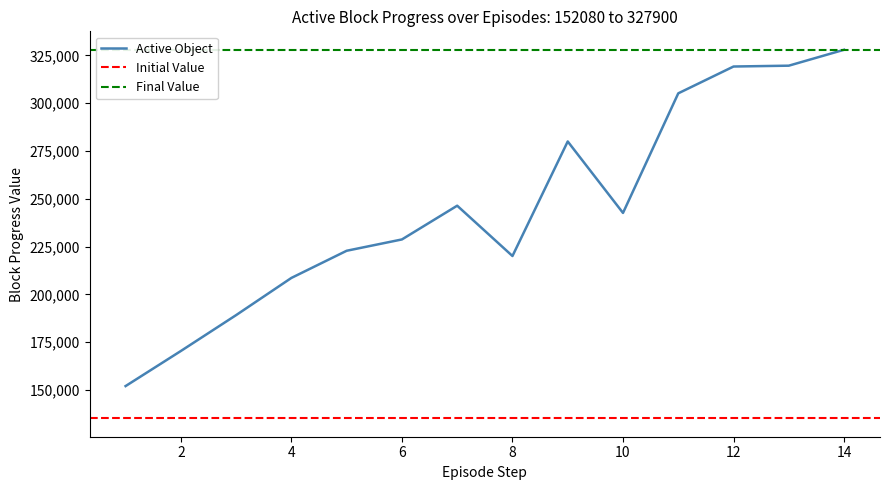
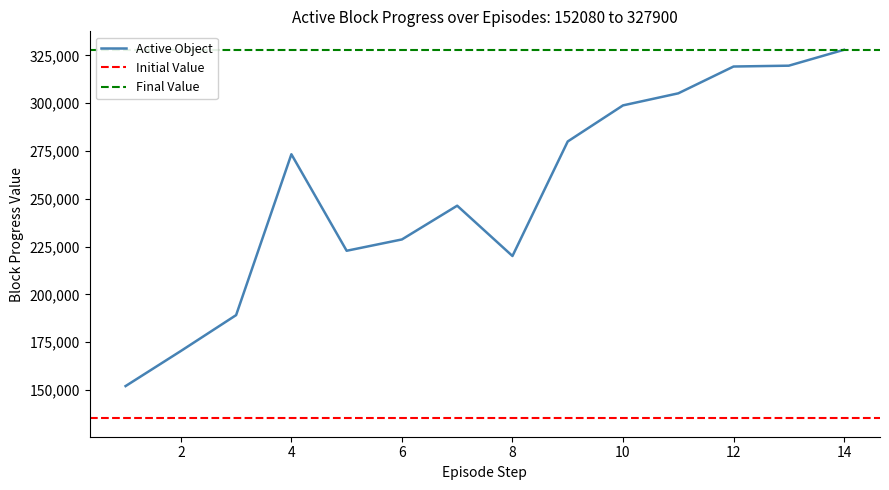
  {
    "2": "170,000",
-   "4": "209,000",
+   "4": "273,000",
    "6": "229,000",
    "8": "220,000",
-   "10": "243,000",
+   "10": "299,000",
    "12": "319,000",
    "14": "328,000"
  }
